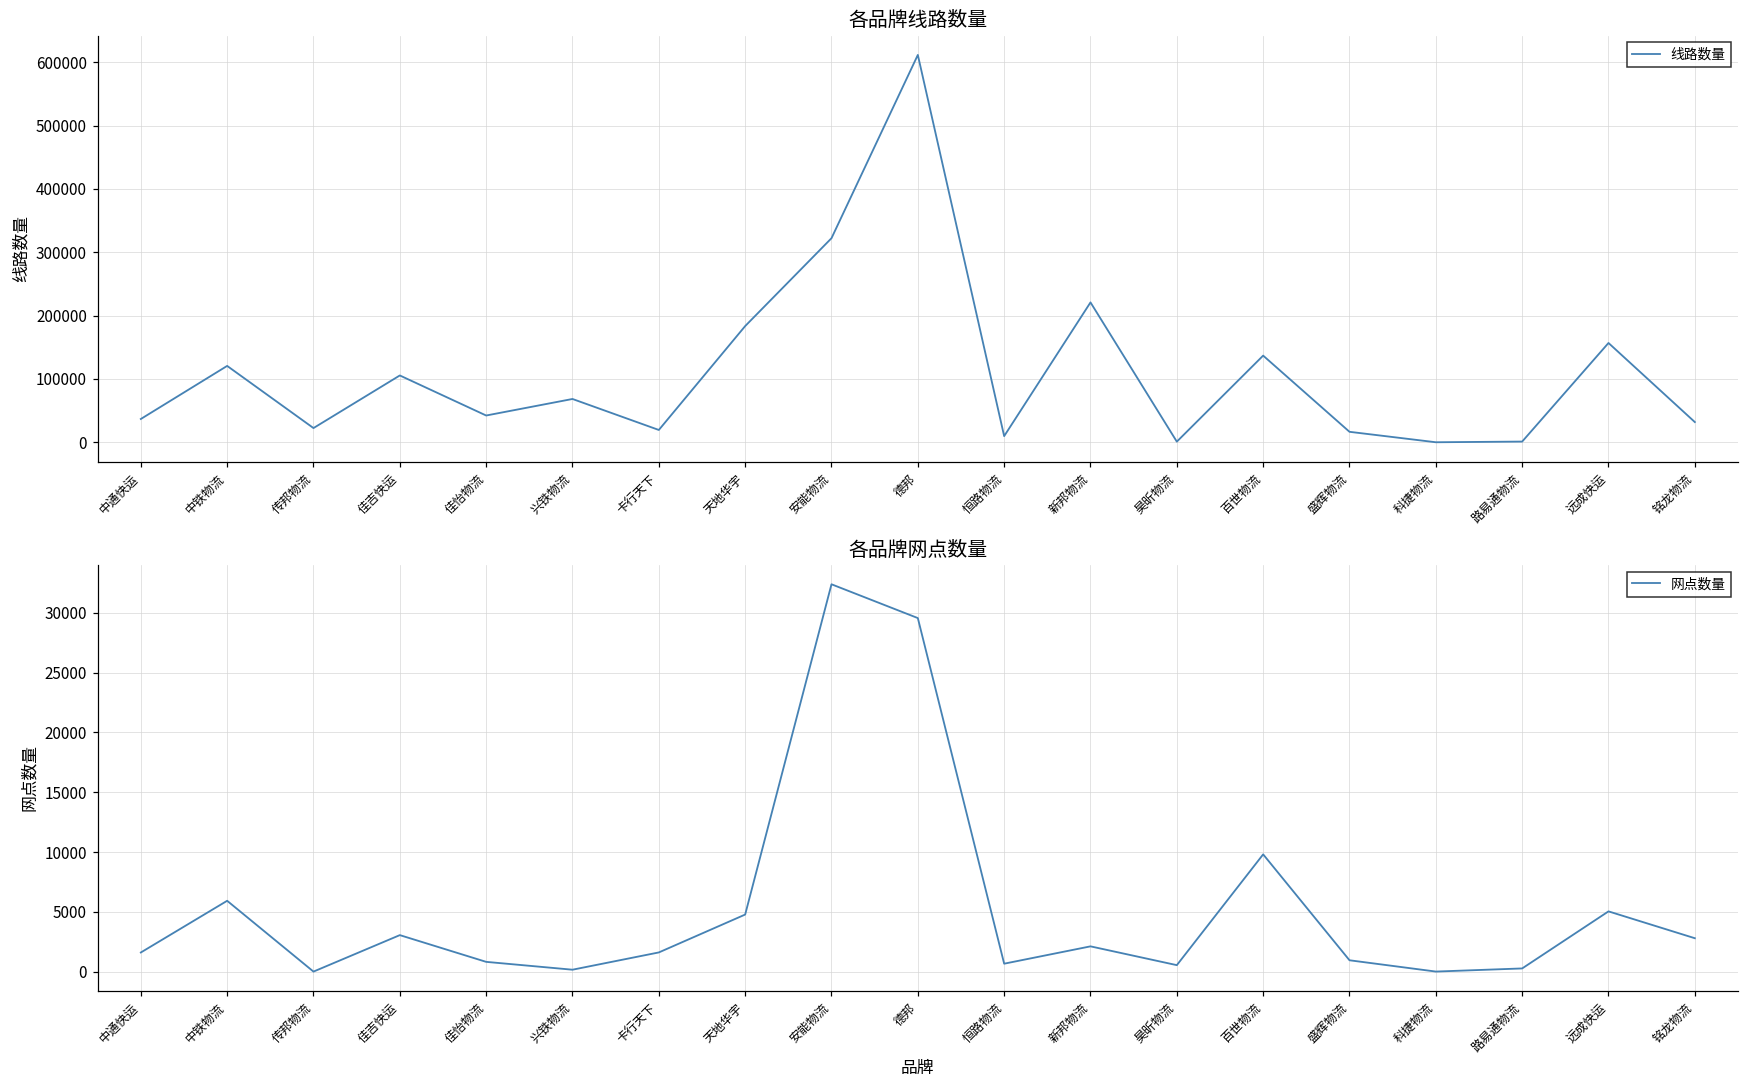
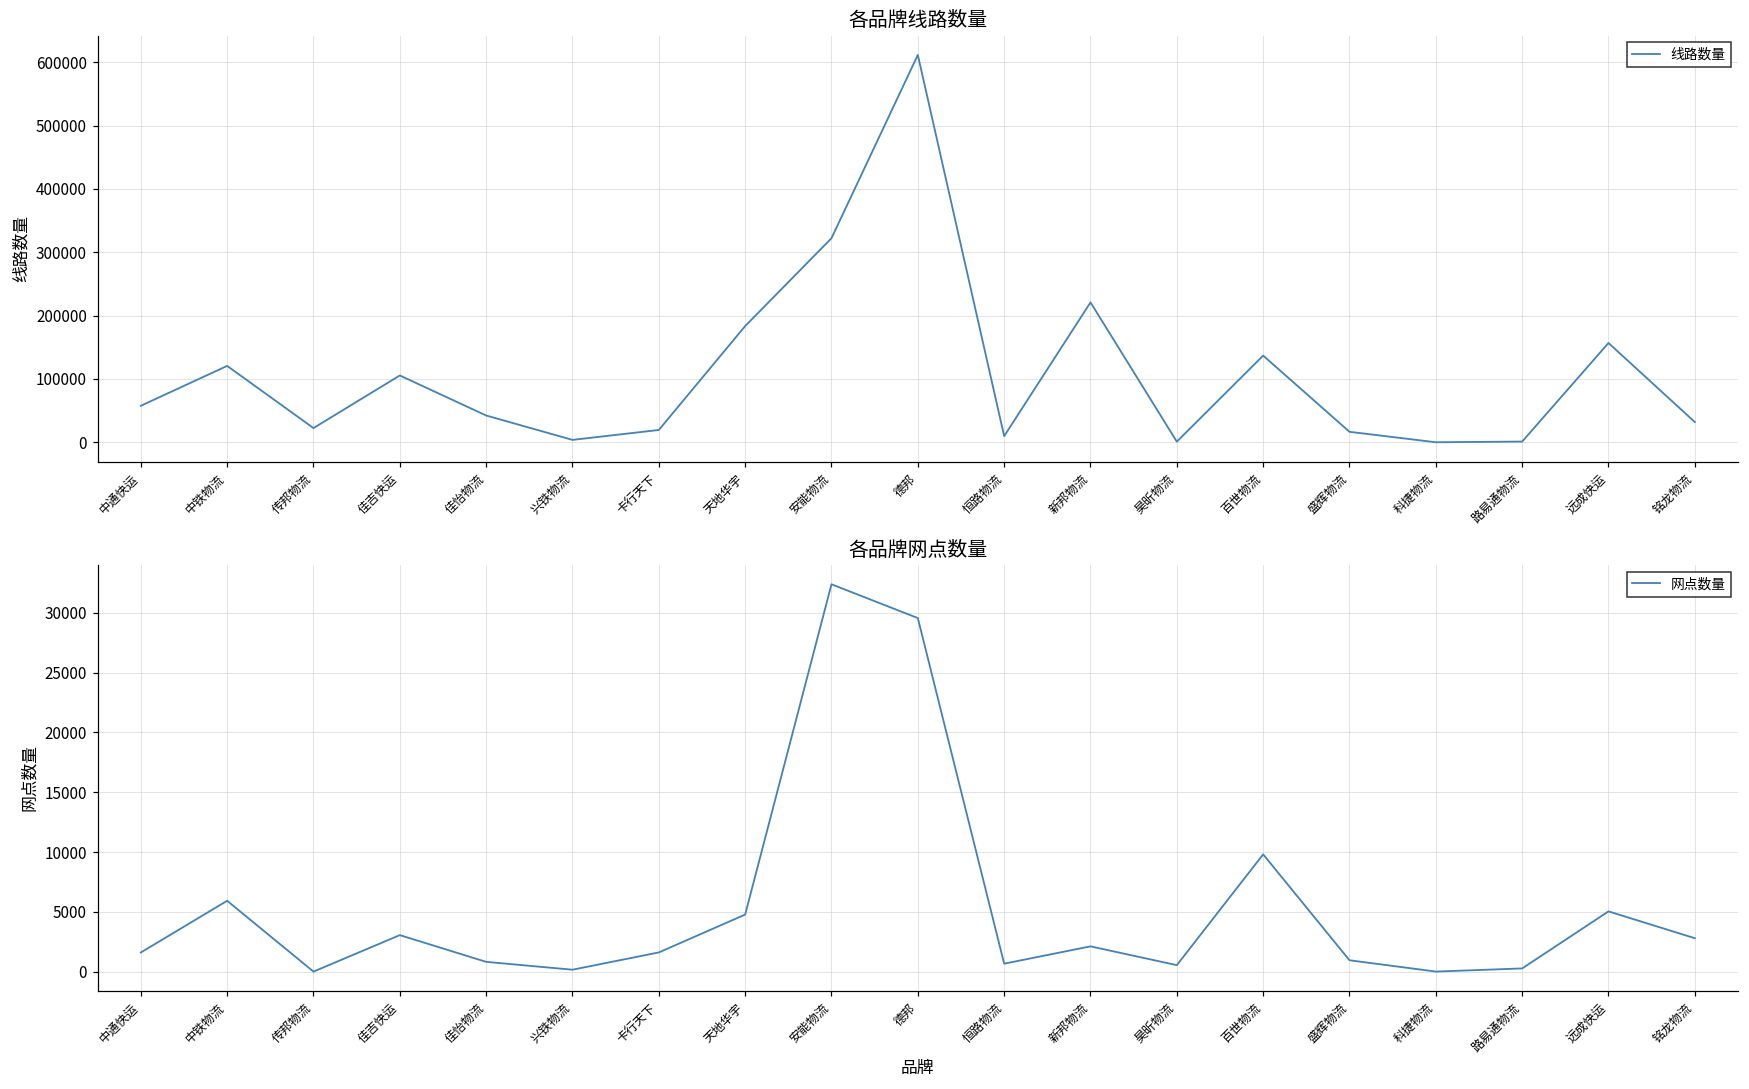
  {
    "各品牌线路数量": {
-     "中通快运": 40000,
+     "中通快运": 60000,
      "中铁物流": 120000,
      "传邦物流": 20000,
      "佳吉快运": 110000,
      "佳怡物流": 40000,
-     "兴铁物流": 70000,
+     "兴铁物流": 0,
      "卡行天下": 20000,
      "天地华宇": 180000,
      "安能物流": 320000,
      "德邦": 610000,
      "恒路物流": 10000,
      "新邦物流": 220000,
      "昊昕物流": 0,
      "百世物流": 140000,
      "盛辉物流": 20000,
      "科捷物流": 0,
      "路易通物流": 0,
      "远成快运": 160000,
      "铭龙物流": 30000
    },
    "各品牌网点数量": {
      "中通快运": 1600,
      "中铁物流": 5900,
      "传邦物流": 0,
      "佳吉快运": 3100,
      "佳怡物流": 800,
      "兴铁物流": 200,
      "卡行天下": 1600,
      "天地华宇": 4800,
      "安能物流": 32400,
      "德邦": 29600,
      "恒路物流": 700,
      "新邦物流": 2100,
      "昊昕物流": 500,
      "百世物流": 9800,
      "盛辉物流": 1000,
      "科捷物流": 0,
      "路易通物流": 300,
      "远成快运": 5000,
      "铭龙物流": 2800
    }
  }
